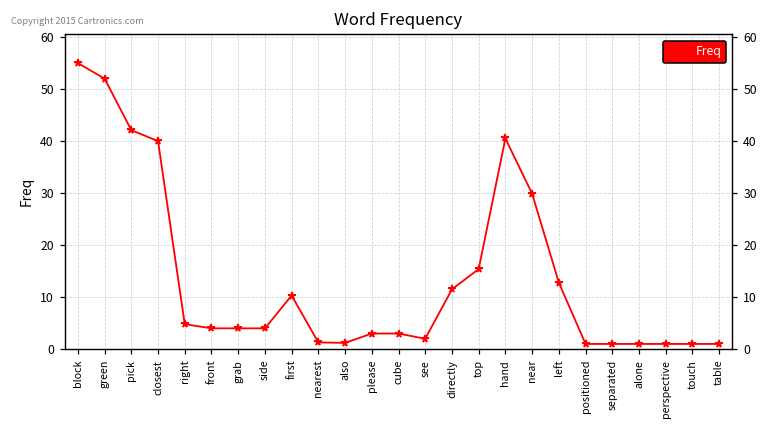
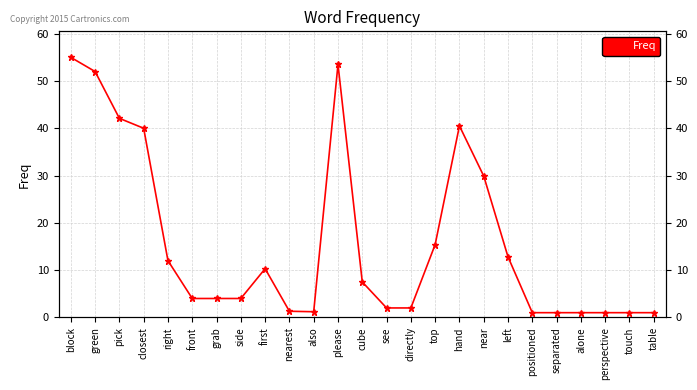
  {
    "block": 55,
    "green": 52,
    "pick": 42,
    "closest": 40,
-   "right": 5,
+   "right": 12,
    "front": 4,
    "grab": 4,
    "side": 4,
    "first": 10,
    "nearest": 1,
    "also": 1,
-   "please": 3,
-   "cube": 3,
+   "please": 54,
+   "cube": 8,
    "see": 2,
-   "directly": 12,
+   "directly": 2,
    "top": 15,
    "hand": 41,
    "near": 30,
    "left": 13,
    "positioned": 1,
    "separated": 1,
    "alone": 1,
    "perspective": 1,
    "touch": 1,
    "table": 1
  }
